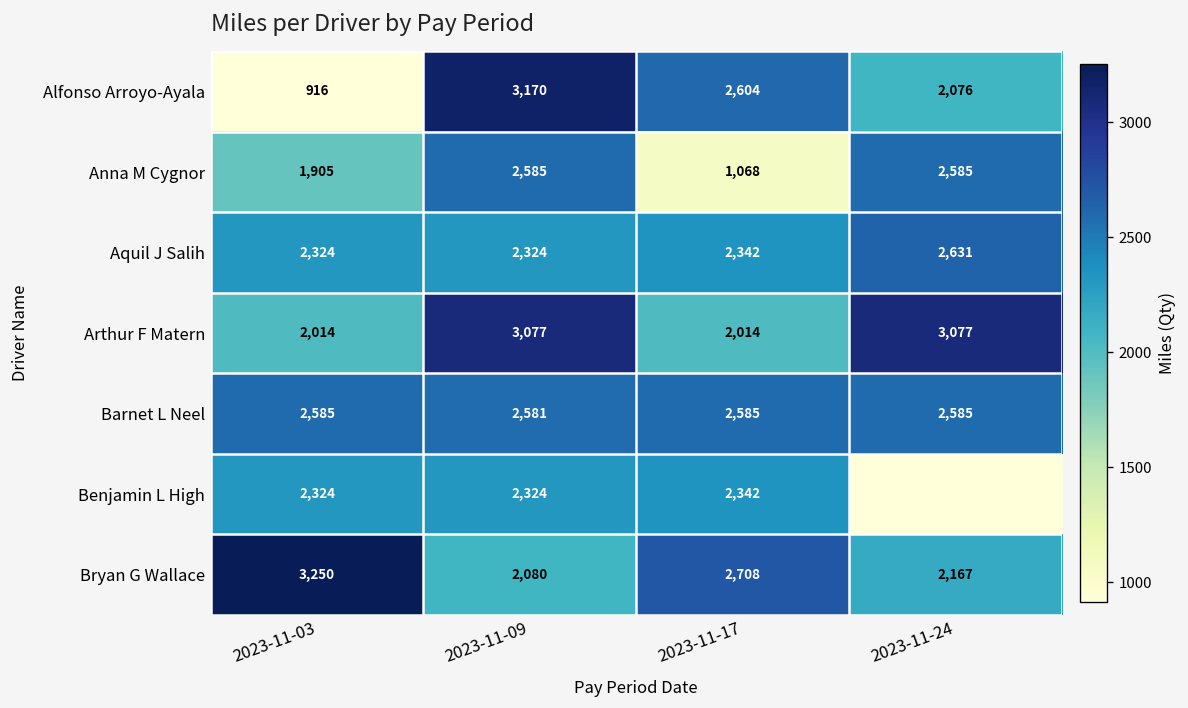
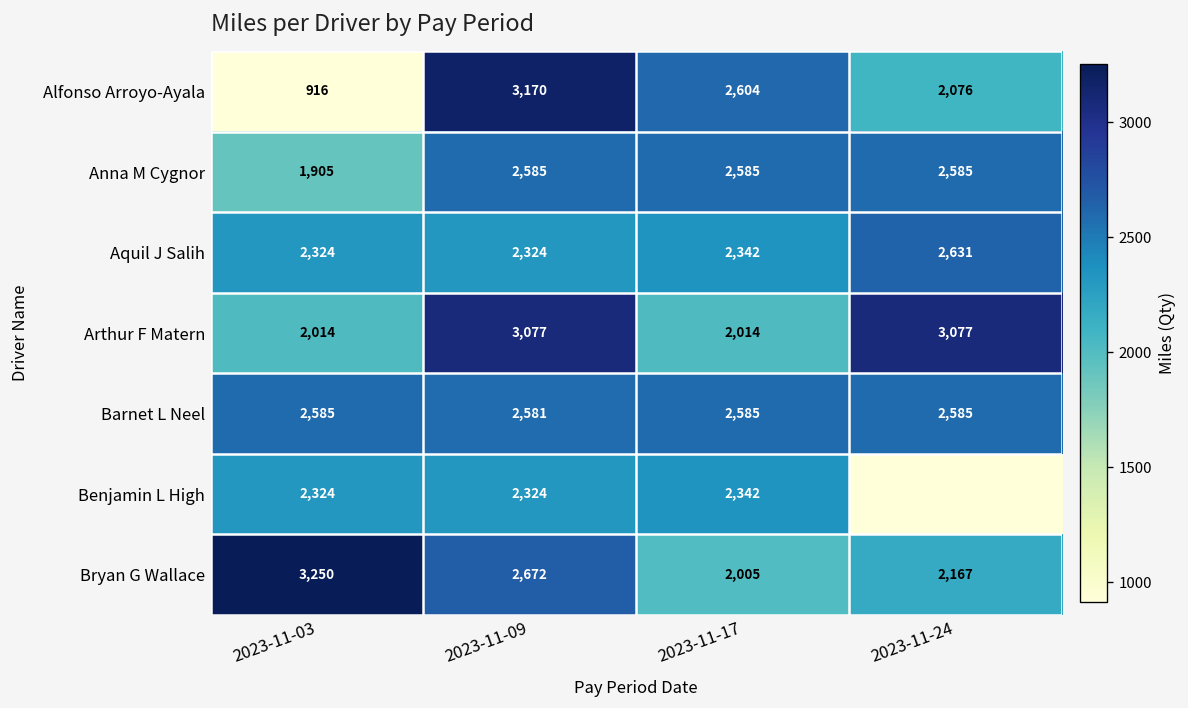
  {
    "Alfonso Arroyo-Ayala": {
      "2023-11-03": "916",
      "2023-11-09": "3,170",
      "2023-11-17": "2,604",
      "2023-11-24": "2,076"
    },
    "Anna M Cygnor": {
      "2023-11-03": "1,905",
      "2023-11-09": "2,585",
-     "2023-11-17": "1,068",
+     "2023-11-17": "2,585",
      "2023-11-24": "2,585"
    },
    "Aquil J Salih": {
      "2023-11-03": "2,324",
      "2023-11-09": "2,324",
      "2023-11-17": "2,342",
      "2023-11-24": "2,631"
    },
    "Arthur F Matern": {
      "2023-11-03": "2,014",
      "2023-11-09": "3,077",
      "2023-11-17": "2,014",
      "2023-11-24": "3,077"
    },
    "Barnet L Neel": {
      "2023-11-03": "2,585",
      "2023-11-09": "2,581",
      "2023-11-17": "2,585",
      "2023-11-24": "2,585"
    },
    "Benjamin L High": {
      "2023-11-03": "2,324",
      "2023-11-09": "2,324",
      "2023-11-17": "2,342"
    },
    "Bryan G Wallace": {
      "2023-11-03": "3,250",
-     "2023-11-09": "2,080",
-     "2023-11-17": "2,708",
+     "2023-11-09": "2,672",
+     "2023-11-17": "2,005",
      "2023-11-24": "2,167"
    }
  }
